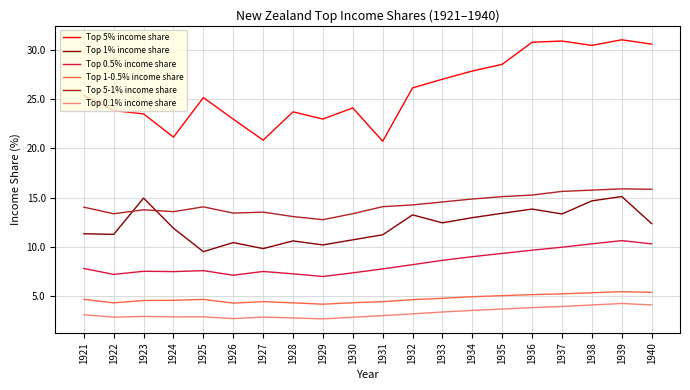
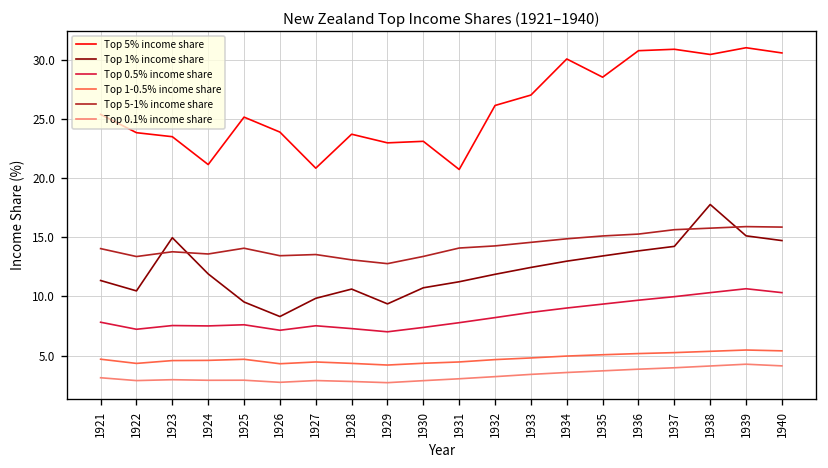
  {
    "Top 5% income share": {
      "1923": 23,
      "1924": 21,
      "1925": 25,
-     "1926": 23,
+     "1926": 24,
      "1927": 21,
      "1928": 24,
      "1929": 23,
-     "1930": 24,
+     "1930": 23,
      "1931": 21,
      "1932": 26,
      "1933": 27,
-     "1934": 28,
+     "1934": 30,
      "1935": 29,
      "1936": 31,
      "1937": 31,
      "1938": 30,
      "1939": 31,
      "1940": 31
    },
    "Top 1% income share": {
      "1921": 11,
-     "1922": 11,
+     "1922": 10,
      "1923": 15,
      "1924": 12,
      "1925": 10,
-     "1926": 10,
+     "1926": 8,
      "1927": 10,
      "1928": 11,
-     "1929": 10,
+     "1929": 9,
      "1930": 11,
      "1931": 11,
-     "1932": 13,
+     "1932": 12,
      "1933": 12,
      "1934": 13,
      "1935": 13,
      "1936": 14,
-     "1937": 13,
-     "1938": 15,
+     "1937": 14,
+     "1938": 18,
      "1939": 15,
-     "1940": 12
+     "1940": 15
    }
  }
